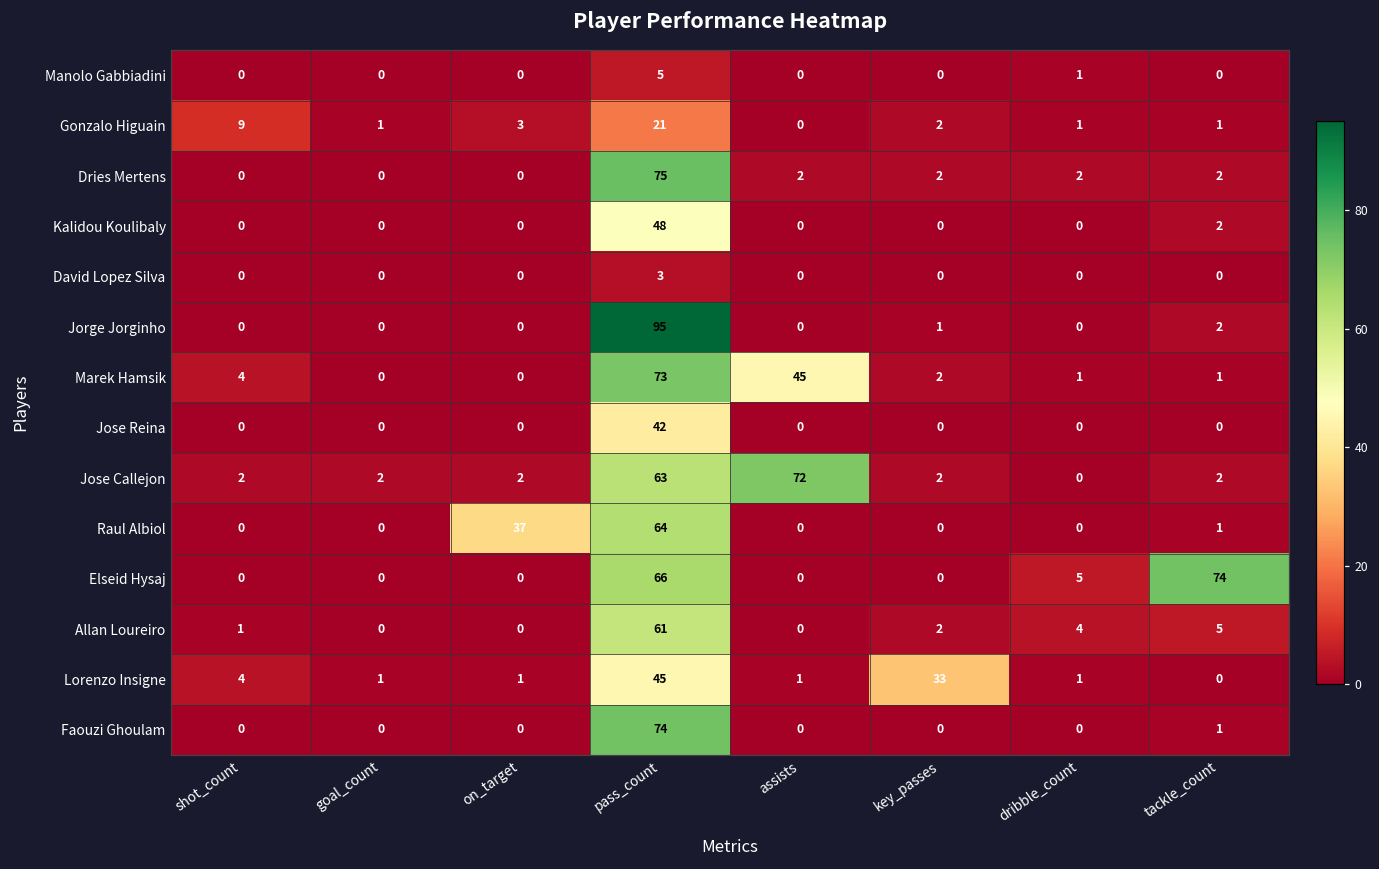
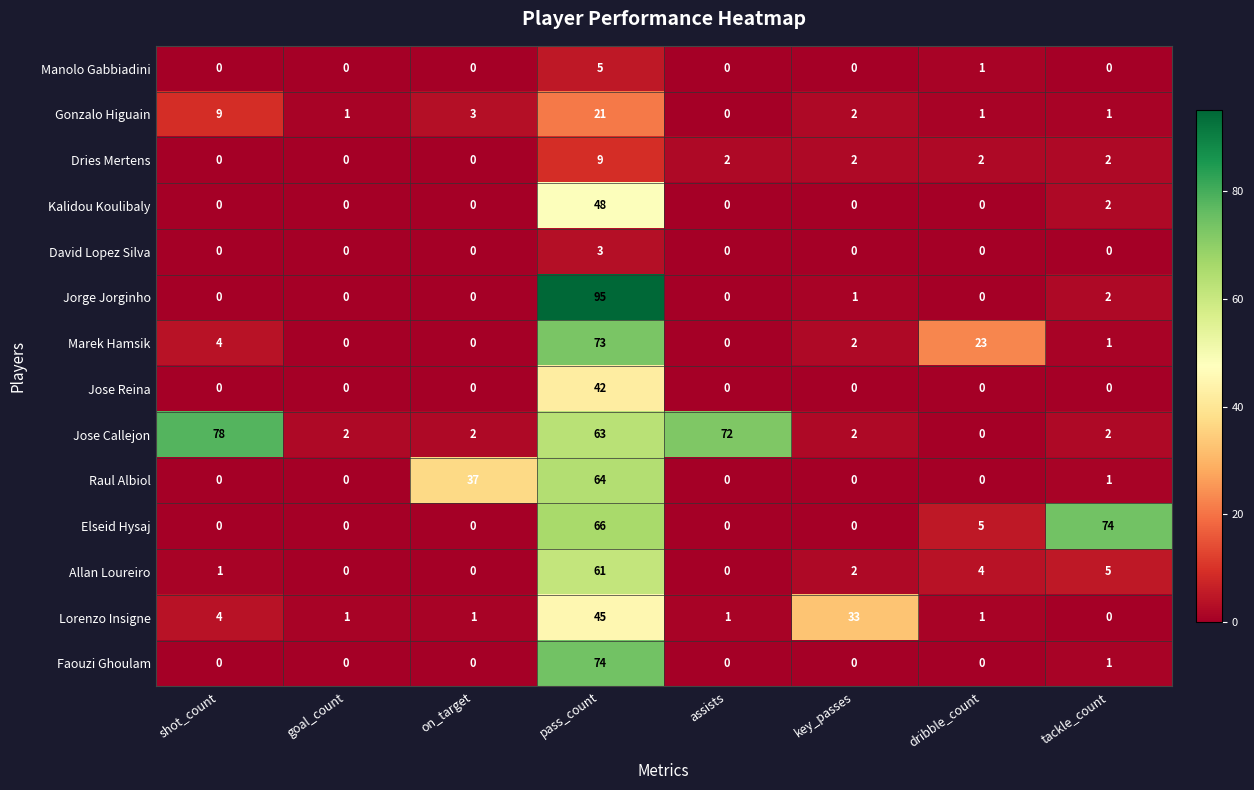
  {
    "Manolo Gabbiadini": {
      "shot_count": 0,
      "goal_count": 0,
      "on_target": 0,
      "pass_count": 5,
      "assists": 0,
      "key_passes": 0,
      "dribble_count": 1,
      "tackle_count": 0
    },
    "Gonzalo Higuain": {
      "shot_count": 9,
      "goal_count": 1,
      "on_target": 3,
      "pass_count": 21,
      "assists": 0,
      "key_passes": 2,
      "dribble_count": 1,
      "tackle_count": 1
    },
    "Dries Mertens": {
      "shot_count": 0,
      "goal_count": 0,
      "on_target": 0,
-     "pass_count": 75,
+     "pass_count": 9,
      "assists": 2,
      "key_passes": 2,
      "dribble_count": 2,
      "tackle_count": 2
    },
    "Kalidou Koulibaly": {
      "shot_count": 0,
      "goal_count": 0,
      "on_target": 0,
      "pass_count": 48,
      "assists": 0,
      "key_passes": 0,
      "dribble_count": 0,
      "tackle_count": 2
    },
    "David Lopez Silva": {
      "shot_count": 0,
      "goal_count": 0,
      "on_target": 0,
      "pass_count": 3,
      "assists": 0,
      "key_passes": 0,
      "dribble_count": 0,
      "tackle_count": 0
    },
    "Jorge Jorginho": {
      "shot_count": 0,
      "goal_count": 0,
      "on_target": 0,
      "pass_count": 95,
      "assists": 0,
      "key_passes": 1,
      "dribble_count": 0,
      "tackle_count": 2
    },
    "Marek Hamsik": {
      "shot_count": 4,
      "goal_count": 0,
      "on_target": 0,
      "pass_count": 73,
-     "assists": 45,
+     "assists": 0,
      "key_passes": 2,
-     "dribble_count": 1,
+     "dribble_count": 23,
      "tackle_count": 1
    },
    "Jose Reina": {
      "shot_count": 0,
      "goal_count": 0,
      "on_target": 0,
      "pass_count": 42,
      "assists": 0,
      "key_passes": 0,
      "dribble_count": 0,
      "tackle_count": 0
    },
    "Jose Callejon": {
-     "shot_count": 2,
+     "shot_count": 78,
      "goal_count": 2,
      "on_target": 2,
      "pass_count": 63,
      "assists": 72,
      "key_passes": 2,
      "dribble_count": 0,
      "tackle_count": 2
    },
    "Raul Albiol": {
      "shot_count": 0,
      "goal_count": 0,
      "on_target": 37,
      "pass_count": 64,
      "assists": 0,
      "key_passes": 0,
      "dribble_count": 0,
      "tackle_count": 1
    },
    "Elseid Hysaj": {
      "shot_count": 0,
      "goal_count": 0,
      "on_target": 0,
      "pass_count": 66,
      "assists": 0,
      "key_passes": 0,
      "dribble_count": 5,
      "tackle_count": 74
    },
    "Allan Loureiro": {
      "shot_count": 1,
      "goal_count": 0,
      "on_target": 0,
      "pass_count": 61,
      "assists": 0,
      "key_passes": 2,
      "dribble_count": 4,
      "tackle_count": 5
    },
    "Lorenzo Insigne": {
      "shot_count": 4,
      "goal_count": 1,
      "on_target": 1,
      "pass_count": 45,
      "assists": 1,
      "key_passes": 33,
      "dribble_count": 1,
      "tackle_count": 0
    },
    "Faouzi Ghoulam": {
      "shot_count": 0,
      "goal_count": 0,
      "on_target": 0,
      "pass_count": 74,
      "assists": 0,
      "key_passes": 0,
      "dribble_count": 0,
      "tackle_count": 1
    }
  }
